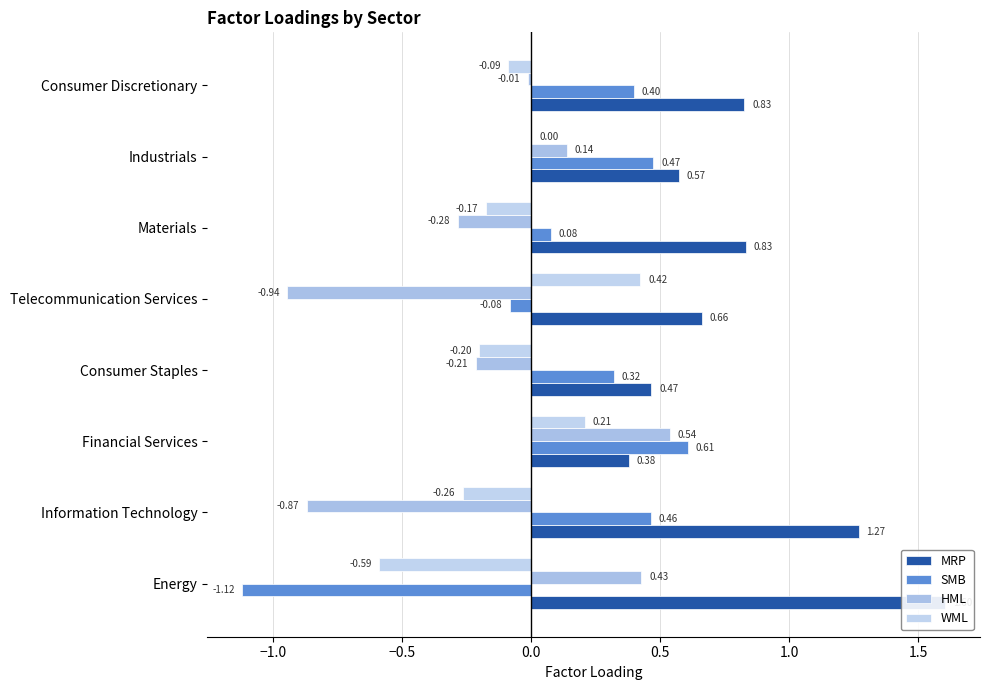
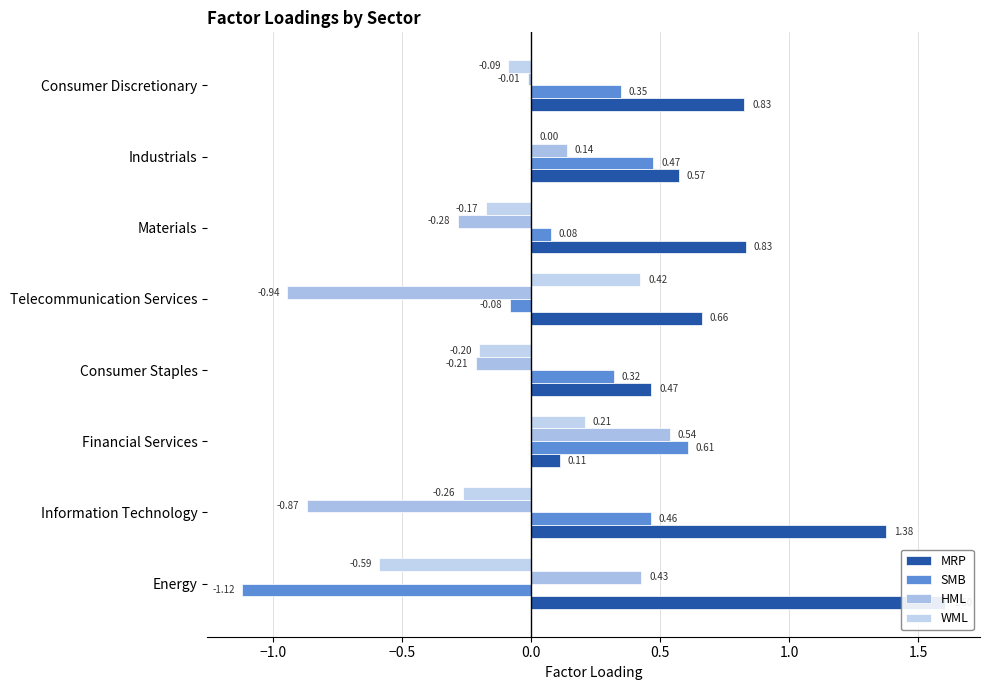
  {
    "MRP": {
      "Consumer Discretionary": 0.83,
      "Industrials": 0.57,
      "Materials": 0.83,
      "Telecommunication Services": 0.66,
      "Consumer Staples": 0.47,
-     "Financial Services": 0.38,
-     "Information Technology": 1.27
+     "Financial Services": 0.11,
+     "Information Technology": 1.38
    },
    "SMB": {
-     "Consumer Discretionary": 0.40,
+     "Consumer Discretionary": 0.35,
      "Industrials": 0.47,
      "Materials": 0.08,
      "Telecommunication Services": -0.08,
      "Consumer Staples": 0.32,
      "Financial Services": 0.61,
      "Information Technology": 0.46,
      "Energy": -1.12
    }
  }
